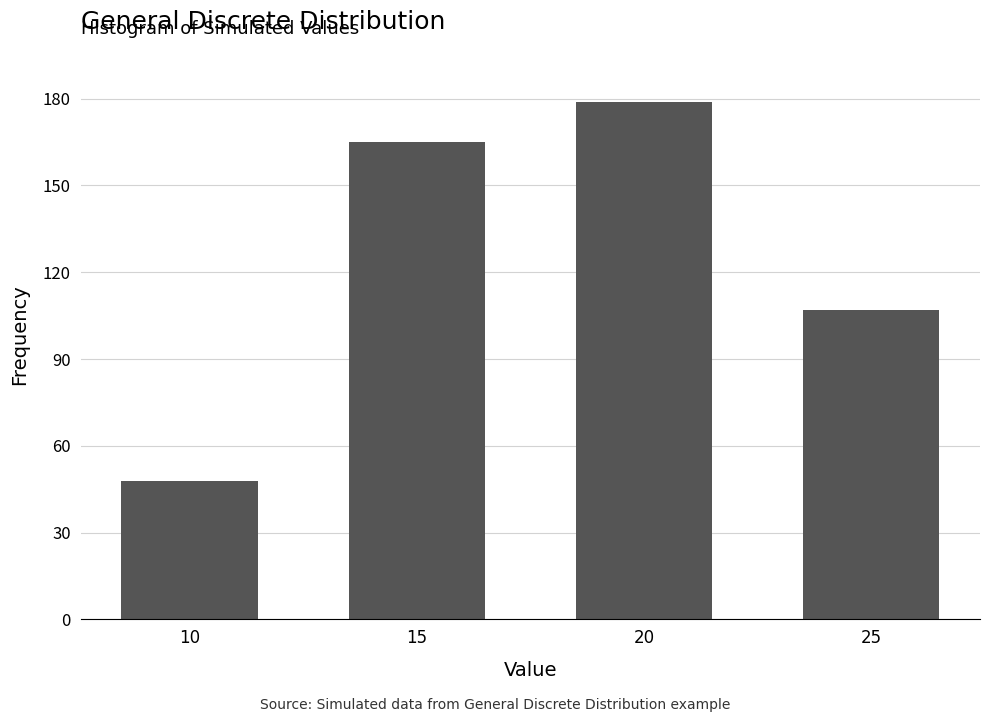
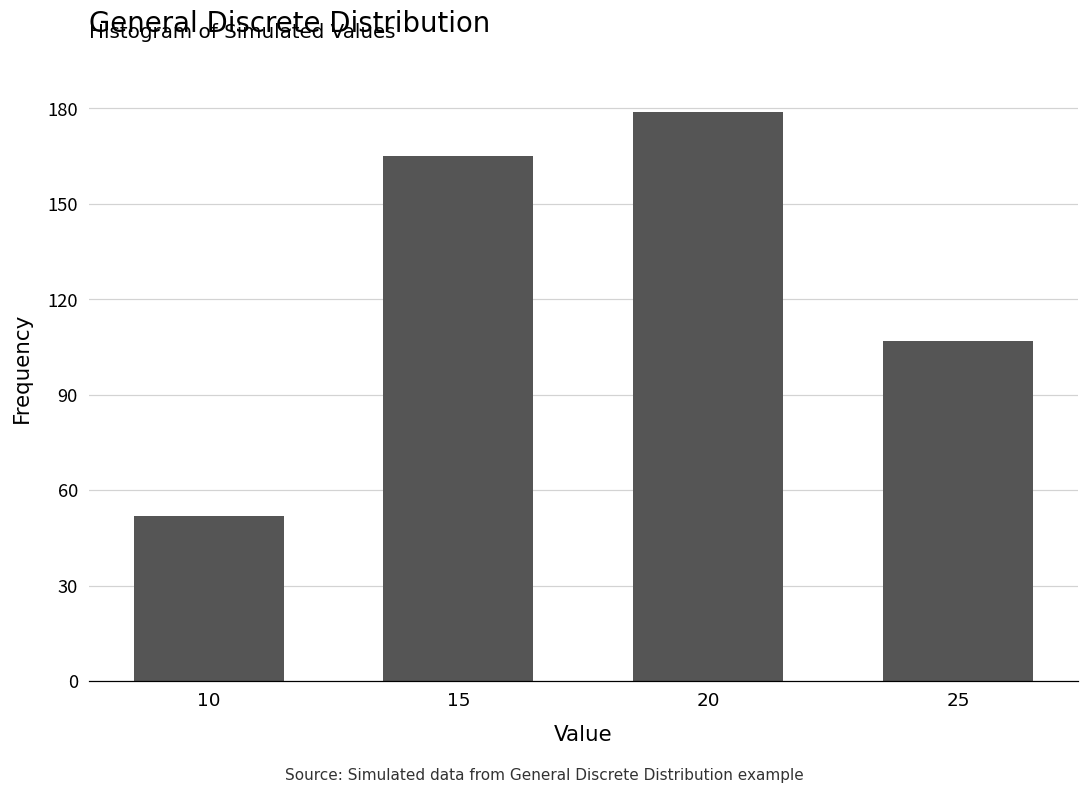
  {
-   "10": 48,
+   "10": 52,
    "15": 165,
    "20": 179,
    "25": 107
  }
